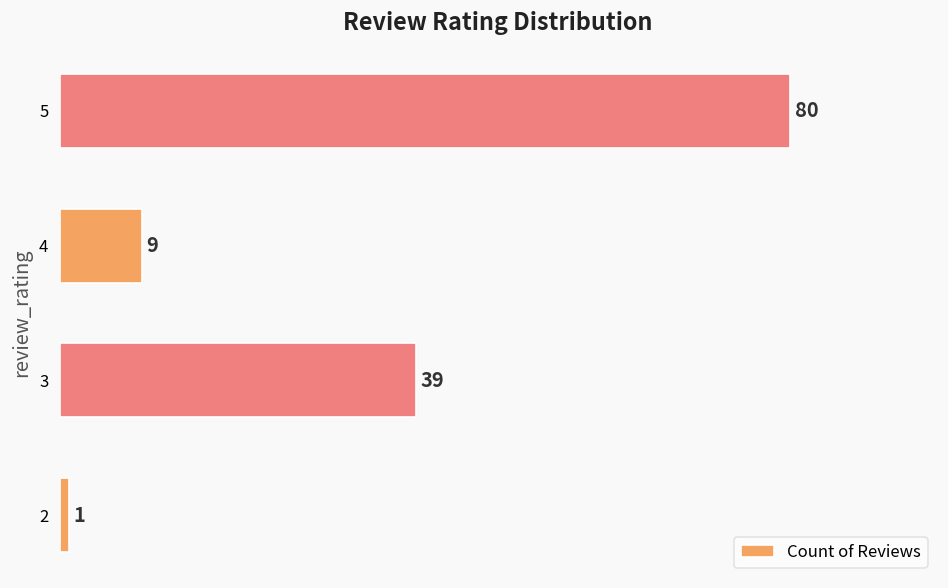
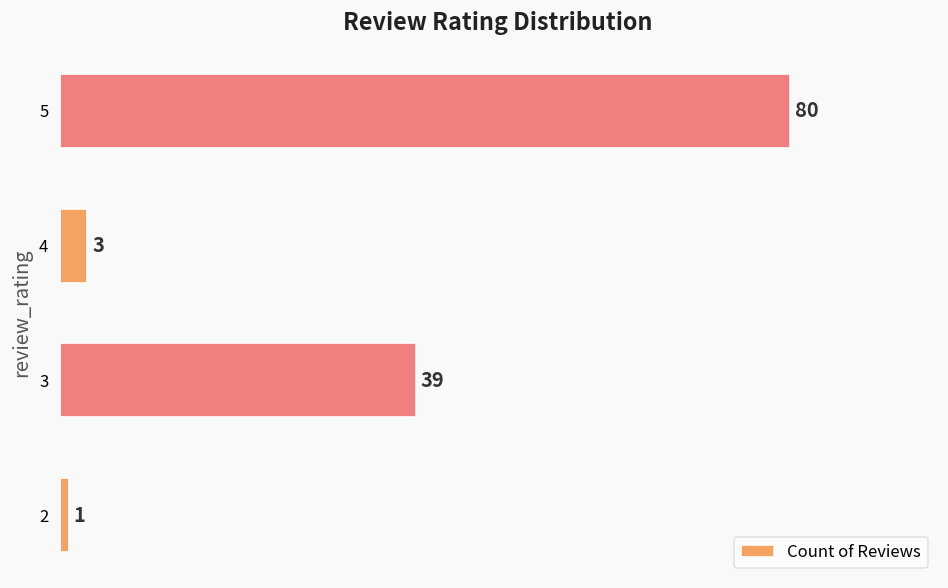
  {
    "5": 80,
-   "4": 9,
+   "4": 3,
    "3": 39,
    "2": 1
  }
